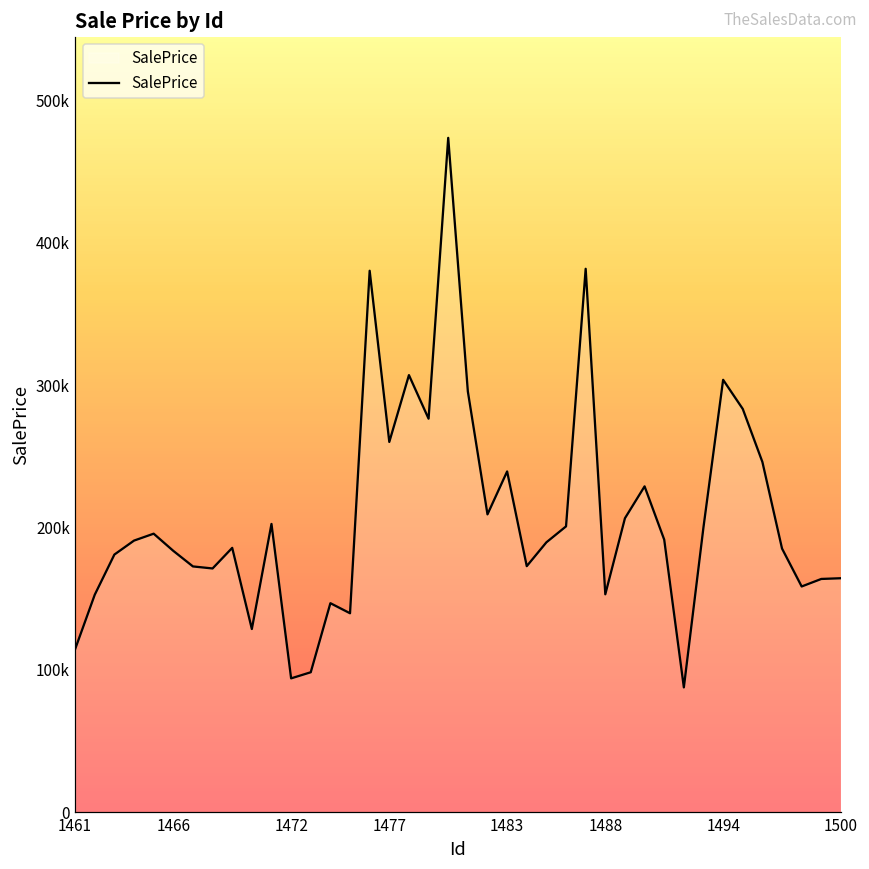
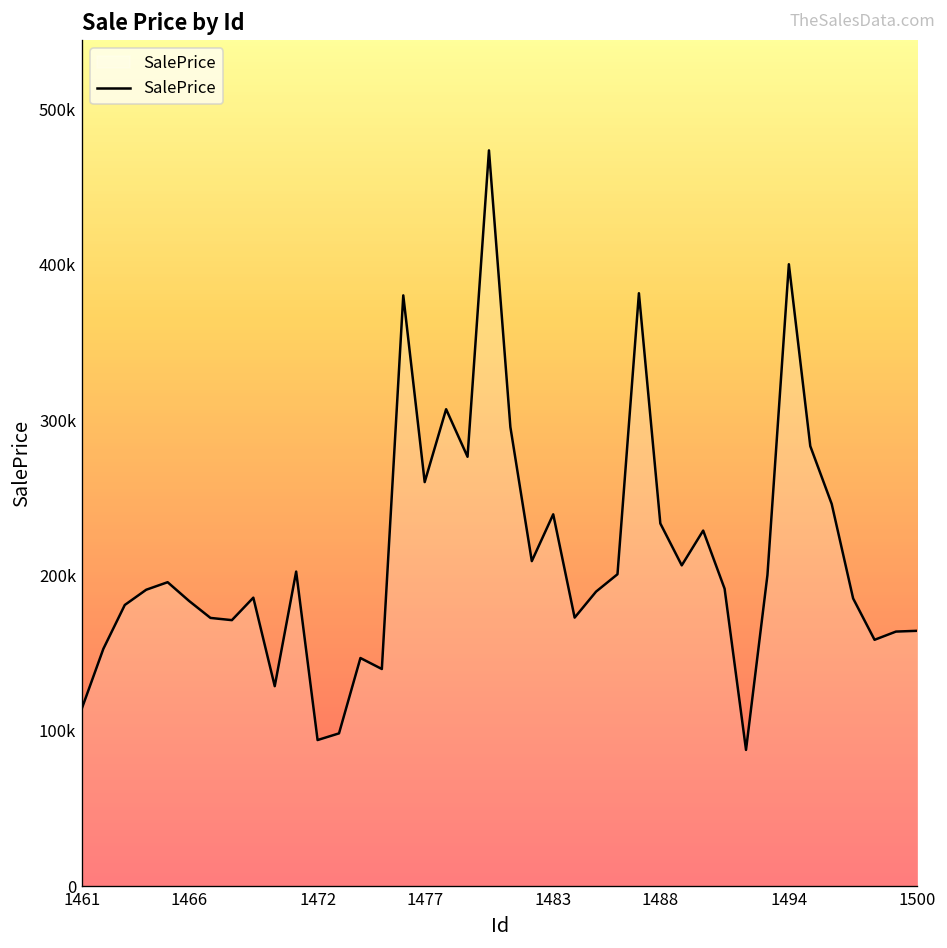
  {
    "1461": 115000,
    "1466": 184000,
    "1472": 94000,
    "1477": 260000,
    "1483": 239000,
-   "1488": 153000,
-   "1494": 304000,
+   "1488": 233000,
+   "1494": 400000,
    "1500": 164000
  }
